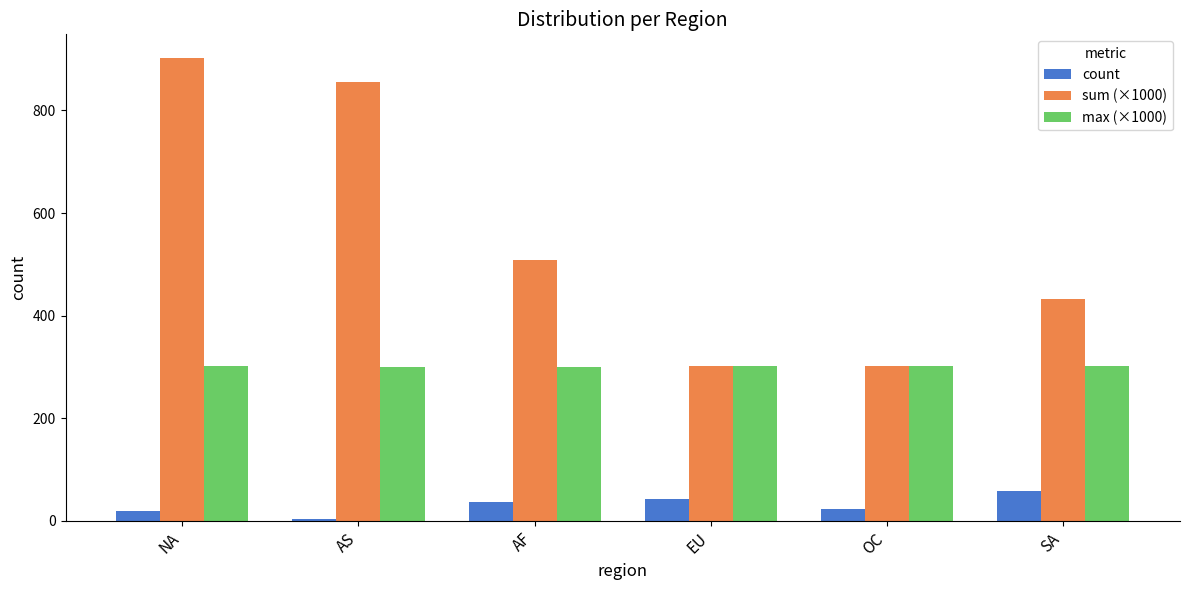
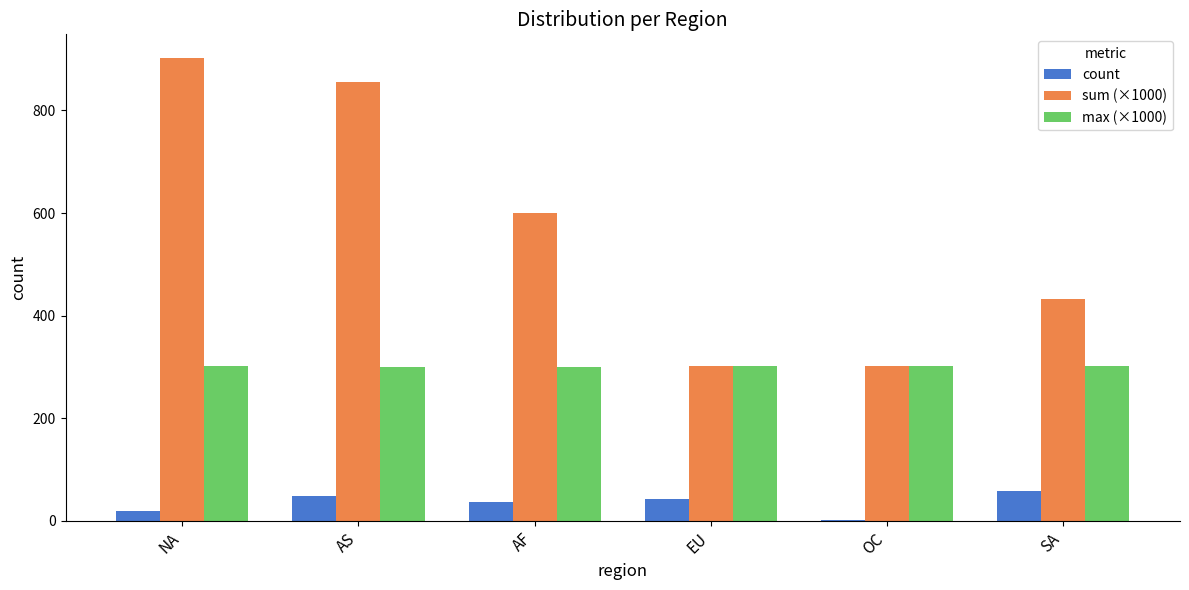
  {
    "count": {
      "NA": 20,
-     "AS": 0,
+     "AS": 50,
      "AF": 40,
      "EU": 40,
-     "OC": 20,
+     "OC": 0,
      "SA": 60
    },
    "sum (×1000)": {
      "NA": 900,
      "AS": 860,
-     "AF": 510,
+     "AF": 600,
      "EU": 300,
      "OC": 300,
      "SA": 430
    },
    "max (×1000)": {
      "NA": 300,
      "AS": 300,
      "AF": 300,
      "EU": 300,
      "OC": 300,
      "SA": 300
    }
  }
